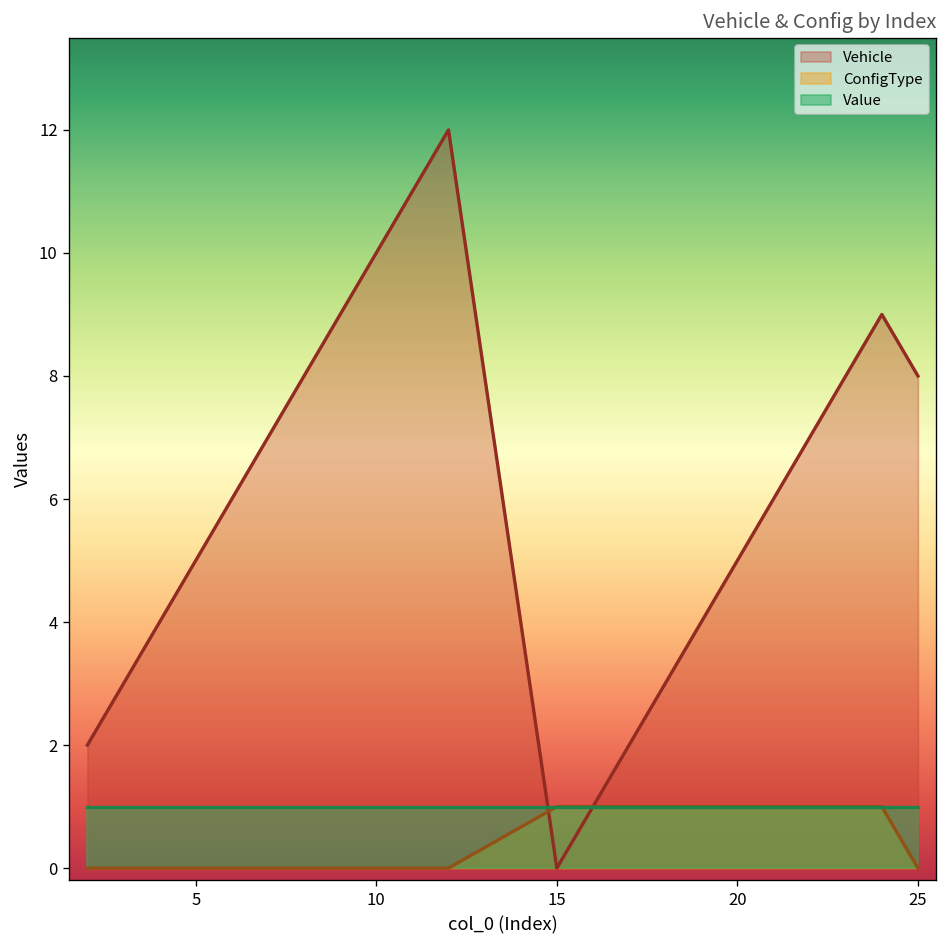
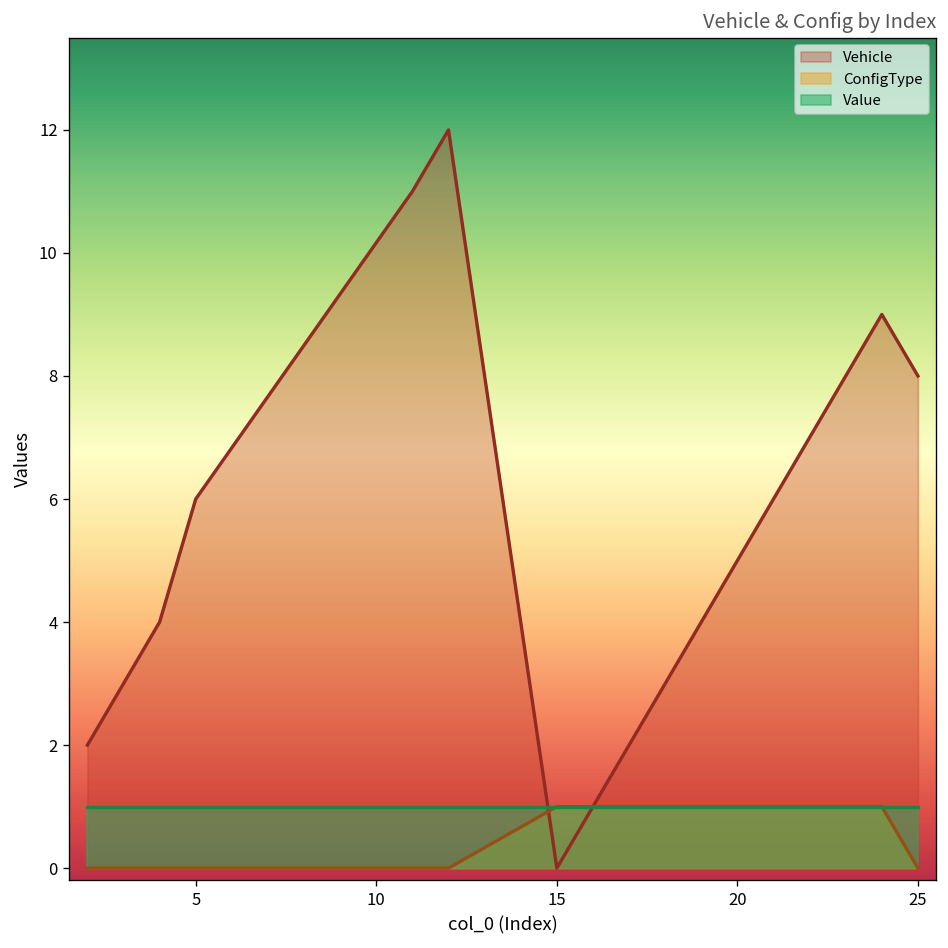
  {
    "Vehicle": {
-     "5": 5,
+     "5": 6,
      "15": 0,
      "25": 8
    },
    "ConfigType": {
      "5": 0,
      "25": 0
    },
    "Value": {
      "5": 1,
      "25": 1
    }
  }
